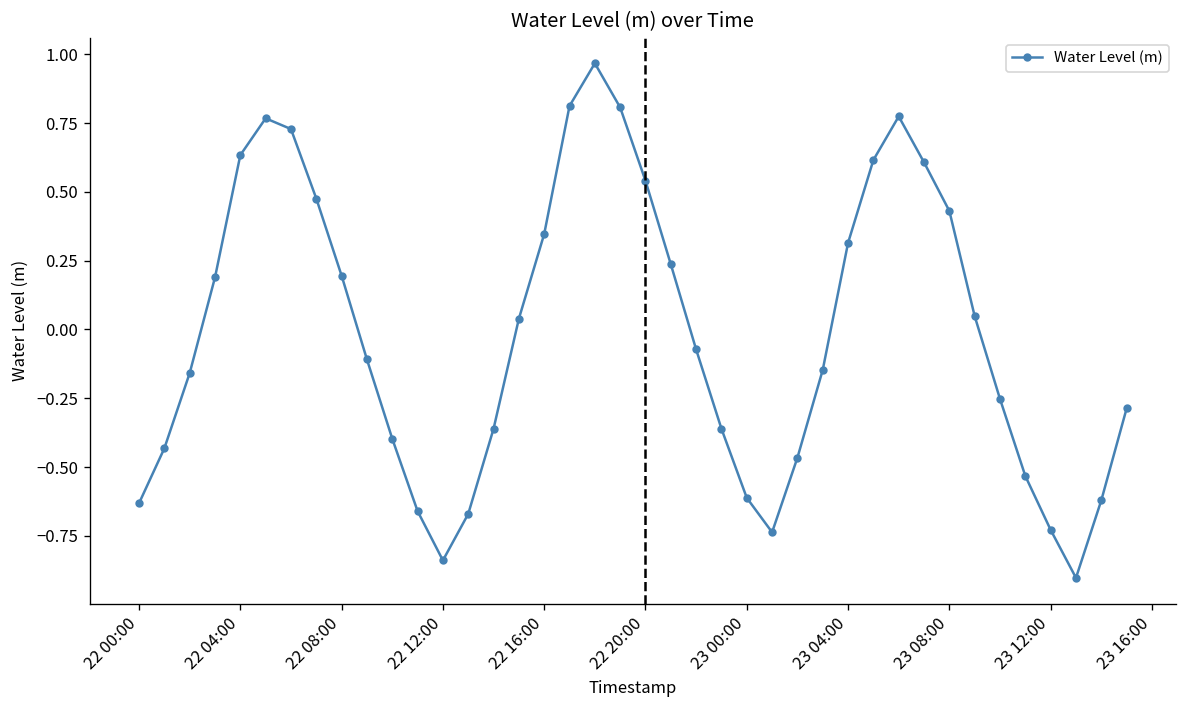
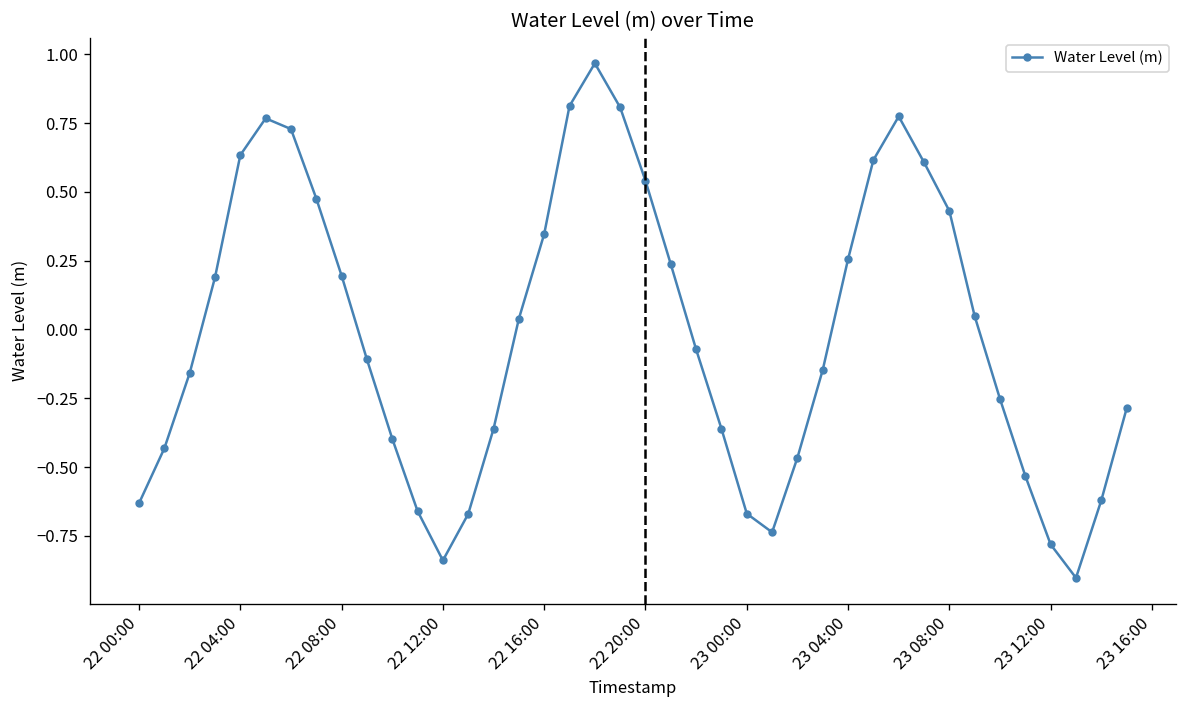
  {
    "22 00:00": -0.63,
    "22 04:00": 0.63,
    "22 08:00": 0.20,
    "22 12:00": -0.84,
    "22 16:00": 0.35,
    "22 20:00": 0.54,
-   "23 00:00": -0.61,
-   "23 04:00": 0.31,
+   "23 00:00": -0.67,
+   "23 04:00": 0.26,
    "23 08:00": 0.43,
-   "23 12:00": -0.73
+   "23 12:00": -0.78
  }
